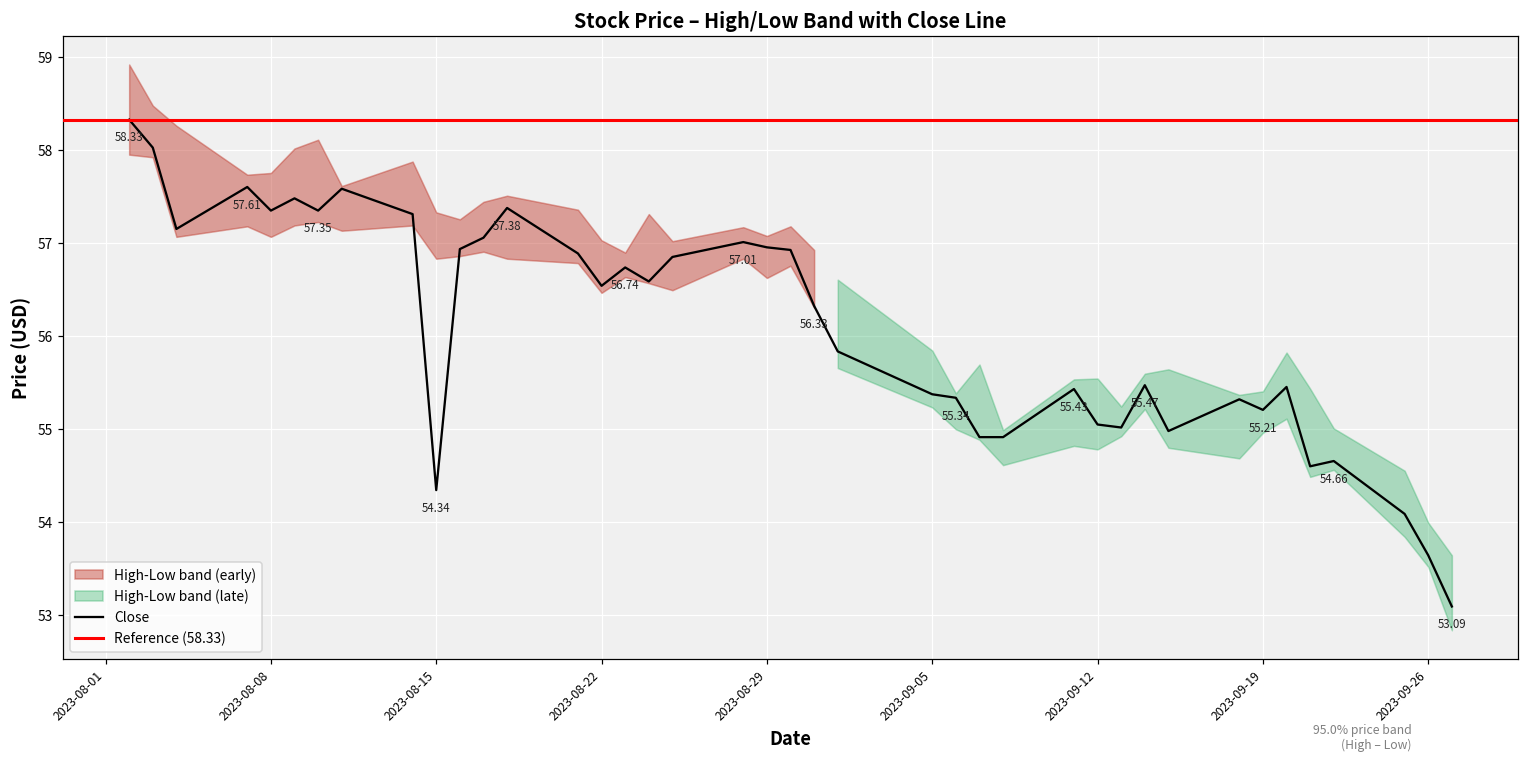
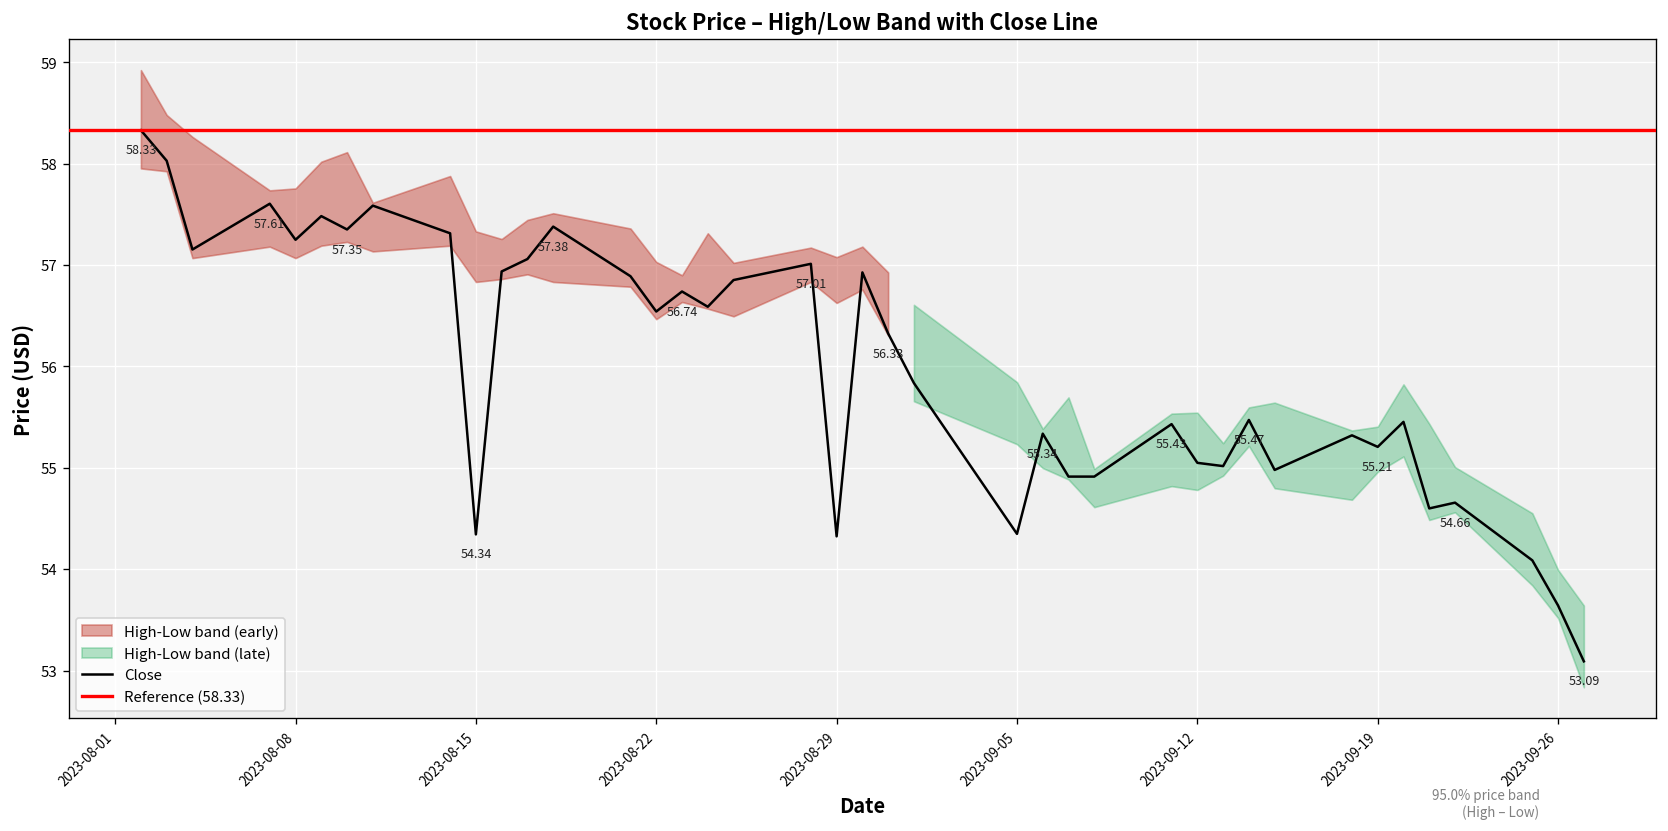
  {
    "Close": {
-     "2023-08-08": 57.4,
-     "2023-08-29": 57.0,
-     "2023-09-05": 55.4,
+     "2023-08-08": 57.3,
+     "2023-08-29": 54.3,
+     "2023-09-05": 54.3,
      "2023-09-12": 55.0,
      "2023-09-26": 53.6
    }
  }
